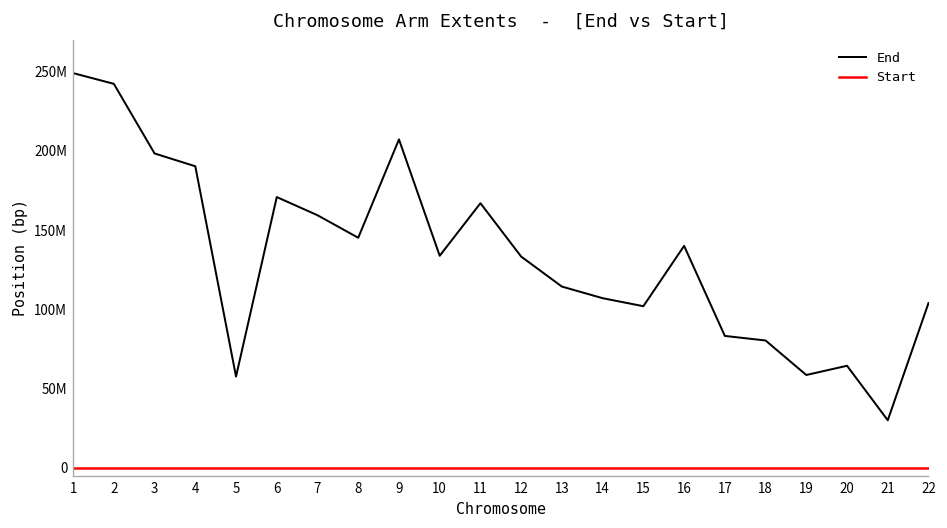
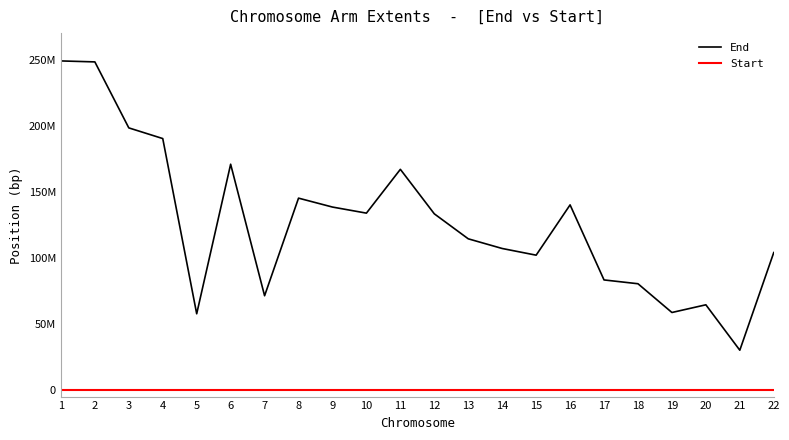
  {
    "End": {
      "1": 249000000,
-     "2": 242000000,
+     "2": 248000000,
      "3": 198000000,
      "4": 190000000,
      "5": 58000000,
      "6": 171000000,
-     "7": 159000000,
+     "7": 71000000,
      "8": 145000000,
-     "9": 207000000,
+     "9": 138000000,
      "10": 134000000,
      "11": 167000000,
      "12": 133000000,
      "13": 114000000,
      "14": 107000000,
      "15": 102000000,
      "16": 140000000,
      "17": 83000000,
      "18": 80000000,
      "19": 59000000,
      "20": 64000000,
      "21": 30000000,
      "22": 104000000
    },
    "Start": {
      "1": 0,
      "2": 0,
      "3": 0,
      "4": 0,
      "5": 0,
      "6": 0,
      "7": 0,
      "8": 0,
      "9": 0,
      "10": 0,
      "11": 0,
      "12": 0,
      "13": 0,
      "14": 0,
      "15": 0,
      "16": 0,
      "17": 0,
      "18": 0,
      "19": 0,
      "20": 0,
      "21": 0,
      "22": 0
    }
  }
